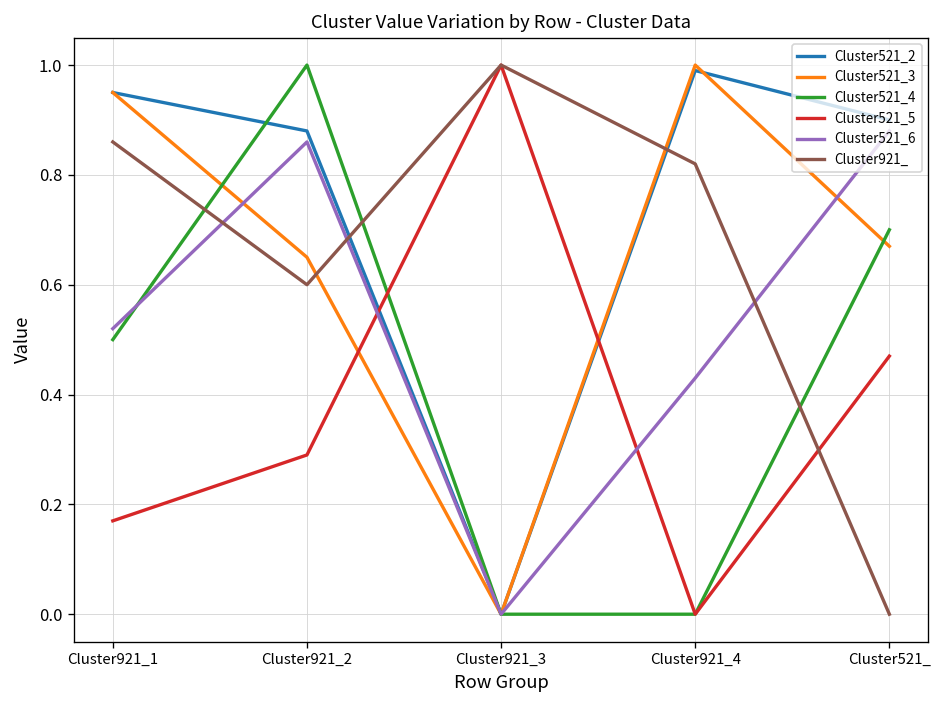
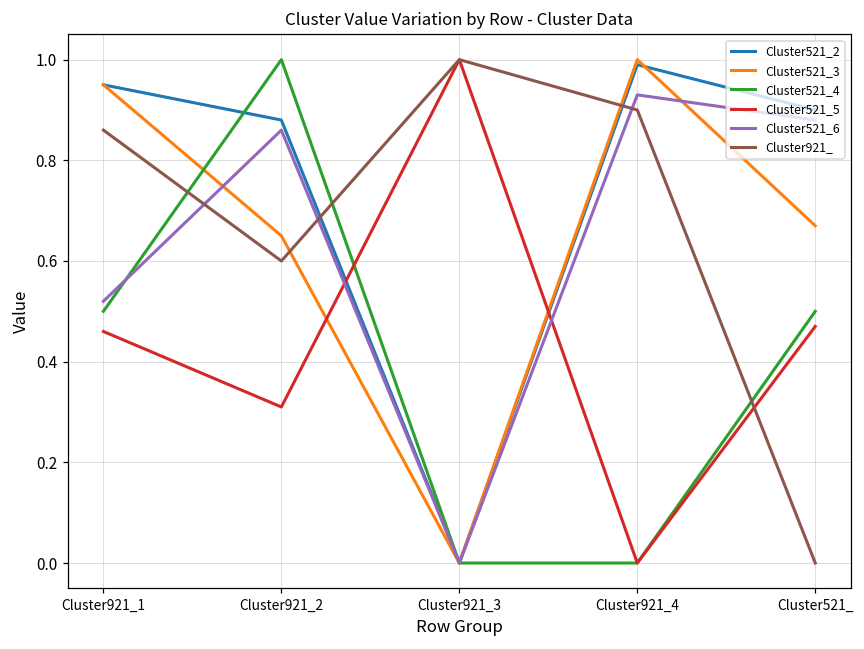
  {
    "Cluster521_2": {
      "Cluster921_2": 0.88,
      "Cluster921_4": 0.99
    },
    "Cluster521_3": {
      "Cluster921_2": 0.65,
      "Cluster921_4": 1.00,
      "Cluster521_": 0.67
    },
    "Cluster521_4": {
      "Cluster921_1": 0.5,
      "Cluster921_2": 1.0,
-     "Cluster521_": 0.7
+     "Cluster521_": 0.5
    },
    "Cluster521_5": {
-     "Cluster921_1": 0.17,
-     "Cluster921_2": 0.29,
+     "Cluster921_1": 0.46,
+     "Cluster921_2": 0.31,
      "Cluster521_": 0.47
    },
    "Cluster521_6": {
      "Cluster921_1": 0.52,
      "Cluster921_2": 0.86,
-     "Cluster921_4": 0.43
+     "Cluster921_4": 0.93
    },
    "Cluster921_": {
      "Cluster921_1": 0.86,
      "Cluster921_2": 0.60,
-     "Cluster921_4": 0.82,
+     "Cluster921_4": 0.90,
      "Cluster521_": 0.00
    }
  }
